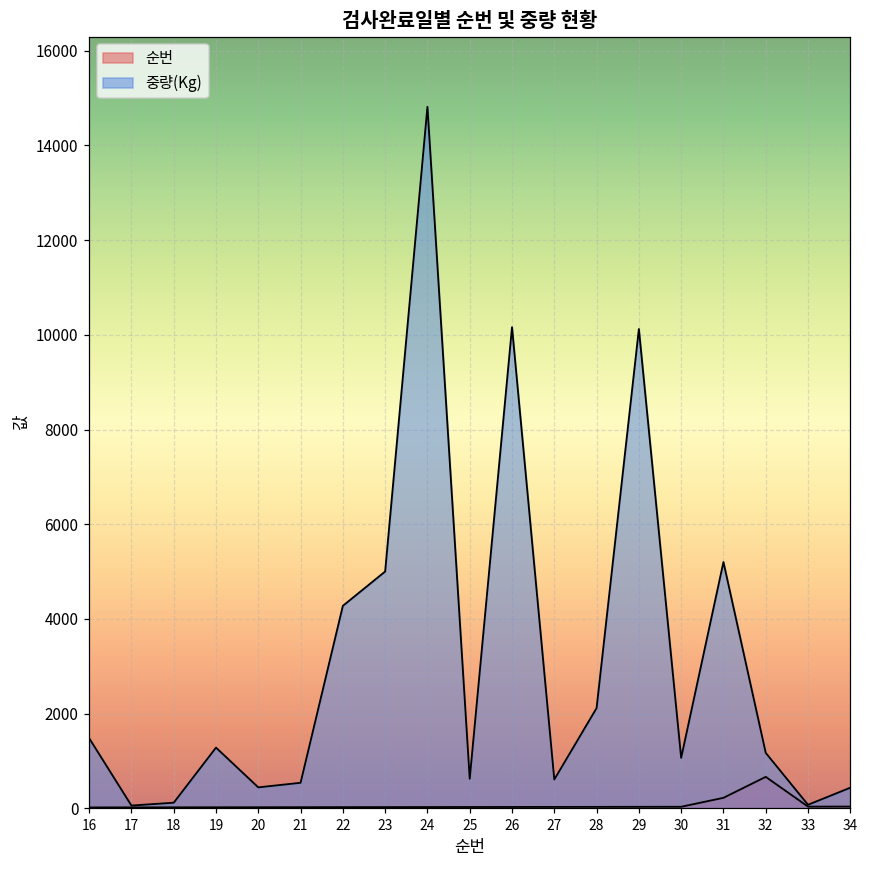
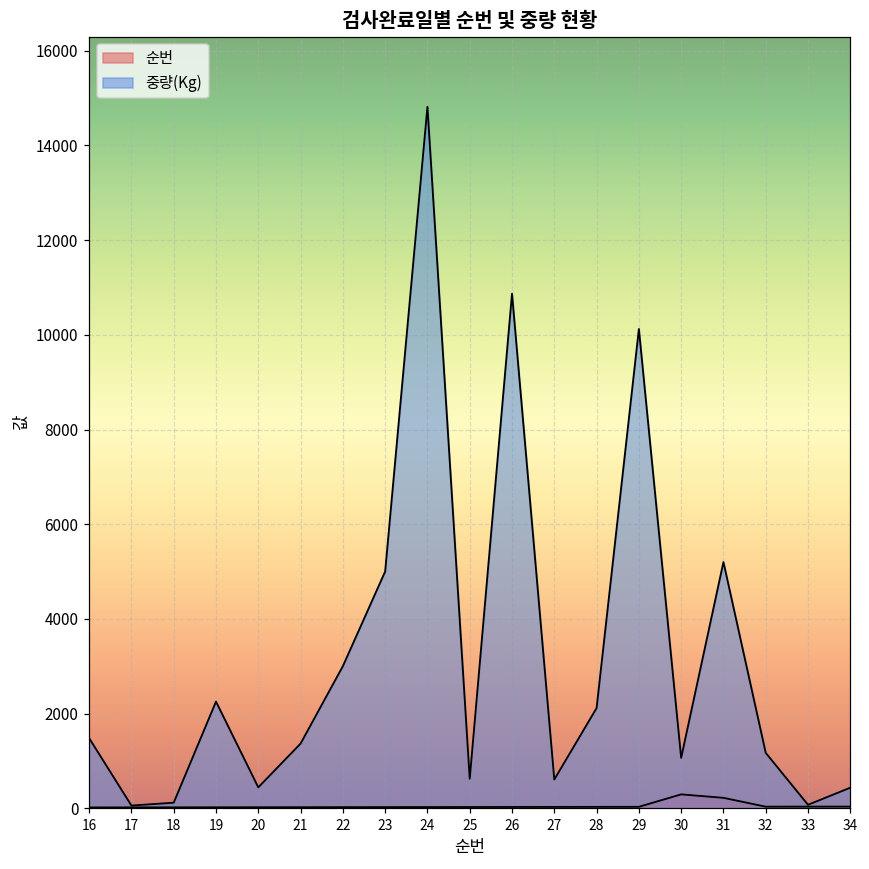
  {
    "순번": {
      "16": 0,
      "18": 0,
      "19": 0,
      "20": 0,
      "21": 0,
      "22": 0,
      "23": 0,
      "24": 0,
      "25": 0,
      "26": 0,
      "27": 0,
      "28": 0,
      "29": 0,
-     "30": 0,
+     "30": 300,
      "31": 200,
-     "32": 700,
+     "32": 0,
      "34": 0
    },
    "중량(Kg)": {
      "16": 1500,
      "18": 100,
-     "19": 1300,
+     "19": 2300,
      "20": 400,
-     "21": 500,
-     "22": 4300,
+     "21": 1400,
+     "22": 3000,
      "23": 5000,
      "24": 14800,
      "25": 600,
-     "26": 10200,
+     "26": 10900,
      "27": 600,
      "28": 2100,
      "29": 10100,
      "30": 1100,
      "31": 5200,
      "32": 1200,
      "34": 400
    }
  }
